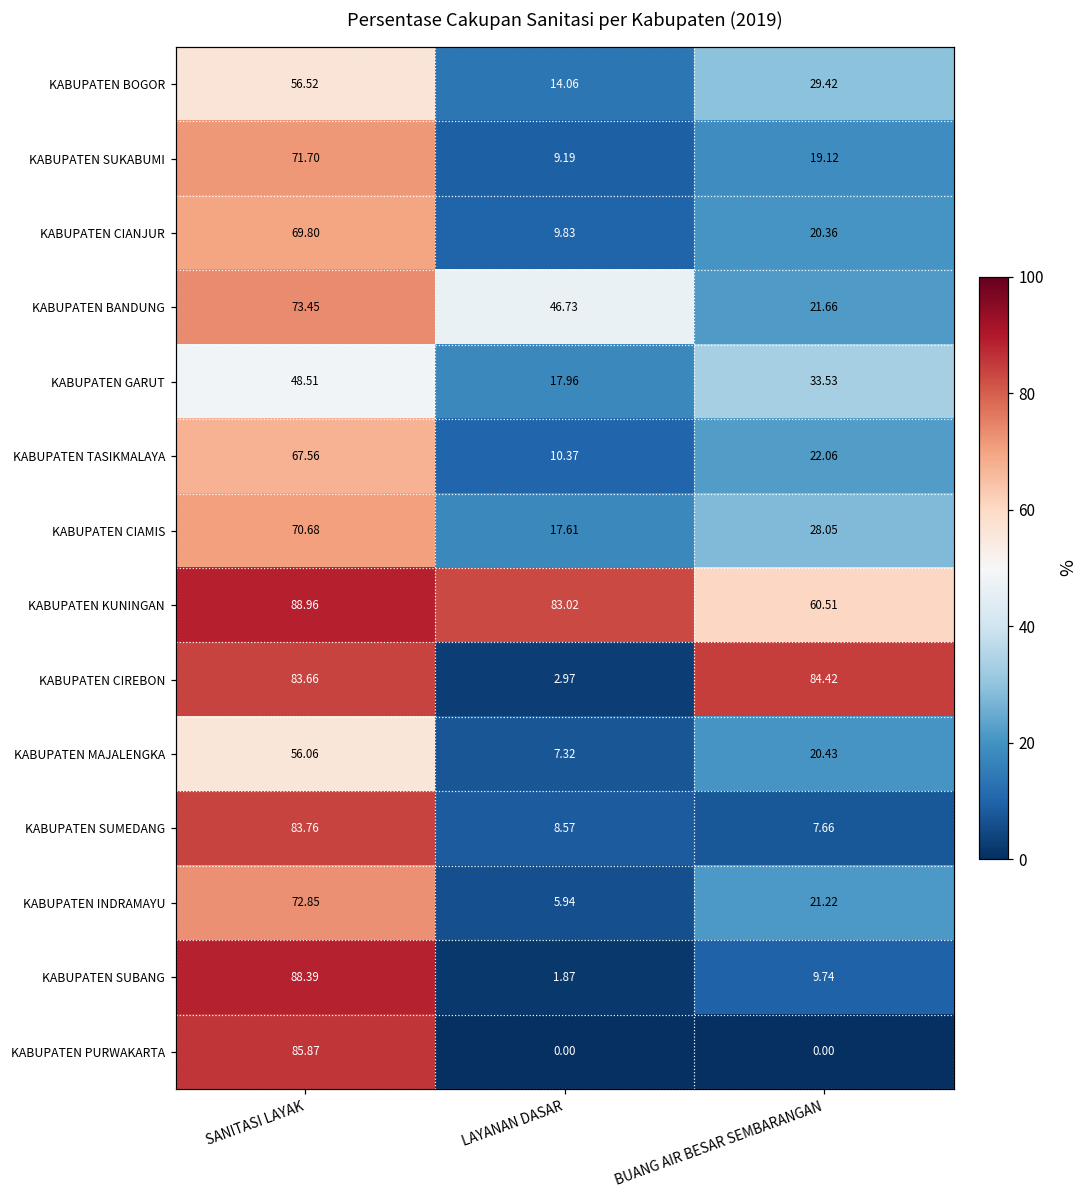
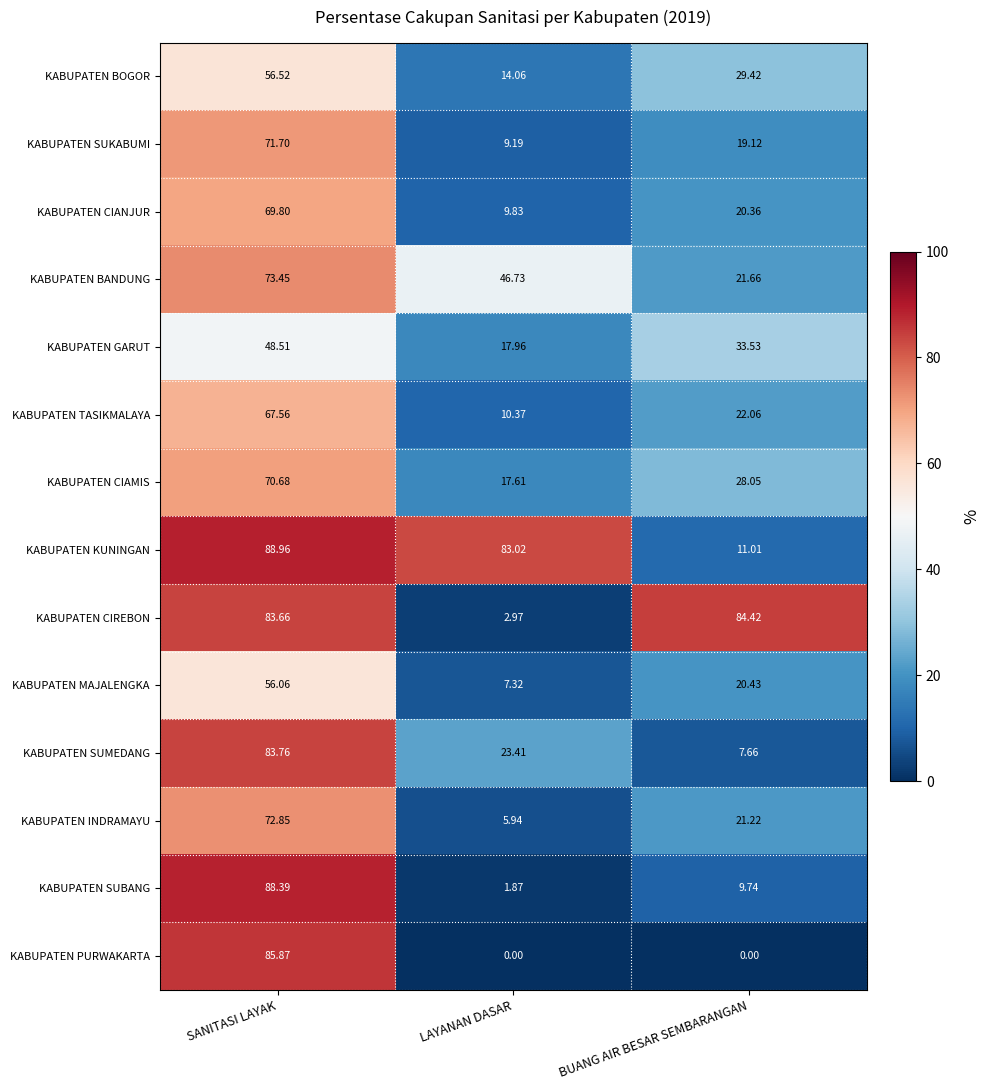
  {
    "KABUPATEN BOGOR": {
      "SANITASI LAYAK": 56.52,
      "LAYANAN DASAR": 14.06,
      "BUANG AIR BESAR SEMBARANGAN": 29.42
    },
    "KABUPATEN SUKABUMI": {
      "SANITASI LAYAK": 71.70,
      "LAYANAN DASAR": 9.19,
      "BUANG AIR BESAR SEMBARANGAN": 19.12
    },
    "KABUPATEN CIANJUR": {
      "SANITASI LAYAK": 69.80,
      "LAYANAN DASAR": 9.83,
      "BUANG AIR BESAR SEMBARANGAN": 20.36
    },
    "KABUPATEN BANDUNG": {
      "SANITASI LAYAK": 73.45,
      "LAYANAN DASAR": 46.73,
      "BUANG AIR BESAR SEMBARANGAN": 21.66
    },
    "KABUPATEN GARUT": {
      "SANITASI LAYAK": 48.51,
      "LAYANAN DASAR": 17.96,
      "BUANG AIR BESAR SEMBARANGAN": 33.53
    },
    "KABUPATEN TASIKMALAYA": {
      "SANITASI LAYAK": 67.56,
      "LAYANAN DASAR": 10.37,
      "BUANG AIR BESAR SEMBARANGAN": 22.06
    },
    "KABUPATEN CIAMIS": {
      "SANITASI LAYAK": 70.68,
      "LAYANAN DASAR": 17.61,
      "BUANG AIR BESAR SEMBARANGAN": 28.05
    },
    "KABUPATEN KUNINGAN": {
      "SANITASI LAYAK": 88.96,
      "LAYANAN DASAR": 83.02,
-     "BUANG AIR BESAR SEMBARANGAN": 60.51
+     "BUANG AIR BESAR SEMBARANGAN": 11.01
    },
    "KABUPATEN CIREBON": {
      "SANITASI LAYAK": 83.66,
      "LAYANAN DASAR": 2.97,
      "BUANG AIR BESAR SEMBARANGAN": 84.42
    },
    "KABUPATEN MAJALENGKA": {
      "SANITASI LAYAK": 56.06,
      "LAYANAN DASAR": 7.32,
      "BUANG AIR BESAR SEMBARANGAN": 20.43
    },
    "KABUPATEN SUMEDANG": {
      "SANITASI LAYAK": 83.76,
-     "LAYANAN DASAR": 8.57,
+     "LAYANAN DASAR": 23.41,
      "BUANG AIR BESAR SEMBARANGAN": 7.66
    },
    "KABUPATEN INDRAMAYU": {
      "SANITASI LAYAK": 72.85,
      "LAYANAN DASAR": 5.94,
      "BUANG AIR BESAR SEMBARANGAN": 21.22
    },
    "KABUPATEN SUBANG": {
      "SANITASI LAYAK": 88.39,
      "LAYANAN DASAR": 1.87,
      "BUANG AIR BESAR SEMBARANGAN": 9.74
    },
    "KABUPATEN PURWAKARTA": {
      "SANITASI LAYAK": 85.87,
      "LAYANAN DASAR": 0.00,
      "BUANG AIR BESAR SEMBARANGAN": 0.00
    }
  }
